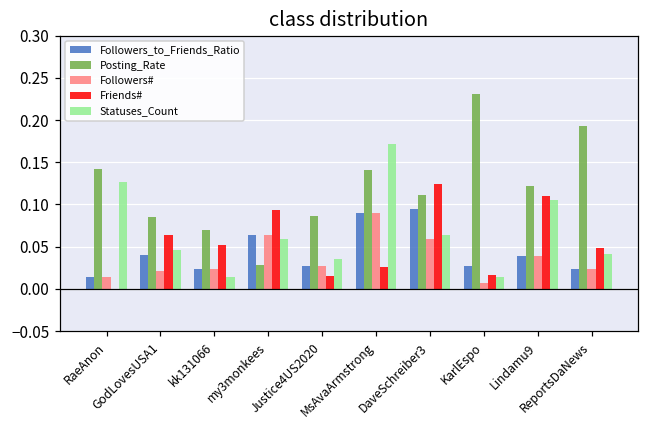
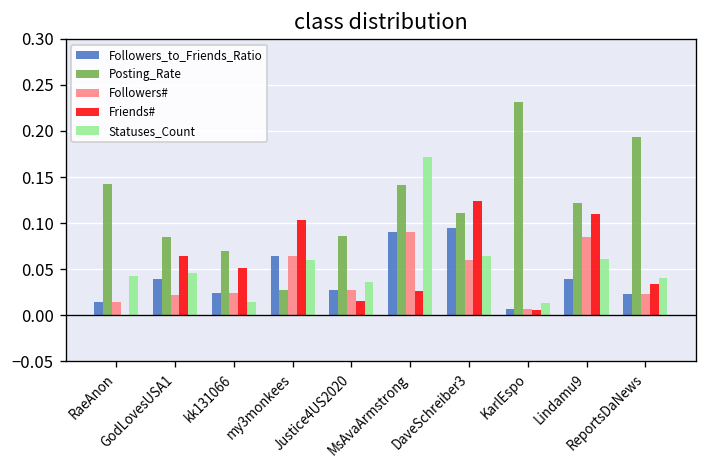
  {
    "Followers_to_Friends_Ratio": {
      "RaeAnon": 0.01,
      "GodLovesUSA1": 0.04,
      "kk131066": 0.02,
      "my3monkees": 0.06,
      "Justice4US2020": 0.03,
      "MsAvaArmstrong": 0.09,
      "DaveSchreiber3": 0.09,
-     "KarlEspo": 0.03,
+     "KarlEspo": 0.01,
      "Lindamu9": 0.04,
      "ReportsDaNews": 0.02
    },
    "Posting_Rate": {
      "RaeAnon": 0.14,
      "GodLovesUSA1": 0.09,
      "kk131066": 0.07,
      "my3monkees": 0.03,
      "Justice4US2020": 0.09,
      "MsAvaArmstrong": 0.14,
      "DaveSchreiber3": 0.11,
      "KarlEspo": 0.23,
      "Lindamu9": 0.12,
      "ReportsDaNews": 0.19
    },
    "Followers#": {
      "RaeAnon": 0.01,
      "GodLovesUSA1": 0.02,
      "kk131066": 0.02,
      "my3monkees": 0.06,
      "Justice4US2020": 0.03,
      "MsAvaArmstrong": 0.09,
      "DaveSchreiber3": 0.06,
      "KarlEspo": 0.01,
-     "Lindamu9": 0.04,
+     "Lindamu9": 0.08,
      "ReportsDaNews": 0.02
    },
    "Friends#": {
      "RaeAnon": 0.00,
      "GodLovesUSA1": 0.06,
      "kk131066": 0.05,
-     "my3monkees": 0.09,
+     "my3monkees": 0.10,
      "Justice4US2020": 0.02,
      "MsAvaArmstrong": 0.03,
      "DaveSchreiber3": 0.12,
-     "KarlEspo": 0.02,
+     "KarlEspo": 0.01,
      "Lindamu9": 0.11,
-     "ReportsDaNews": 0.05
+     "ReportsDaNews": 0.03
    },
    "Statuses_Count": {
-     "RaeAnon": 0.13,
+     "RaeAnon": 0.04,
      "GodLovesUSA1": 0.05,
      "kk131066": 0.01,
      "my3monkees": 0.06,
      "Justice4US2020": 0.04,
      "MsAvaArmstrong": 0.17,
      "DaveSchreiber3": 0.06,
      "KarlEspo": 0.01,
-     "Lindamu9": 0.11,
+     "Lindamu9": 0.06,
      "ReportsDaNews": 0.04
    }
  }
